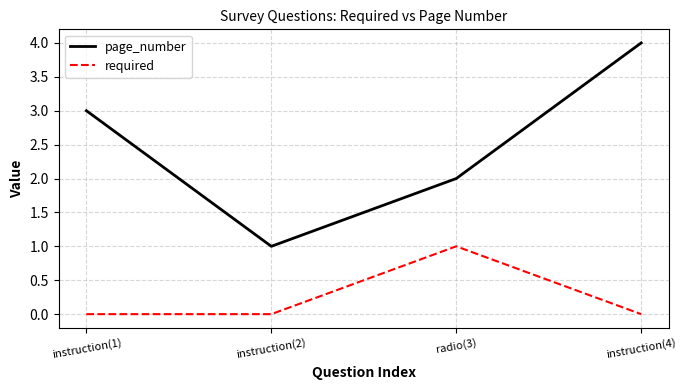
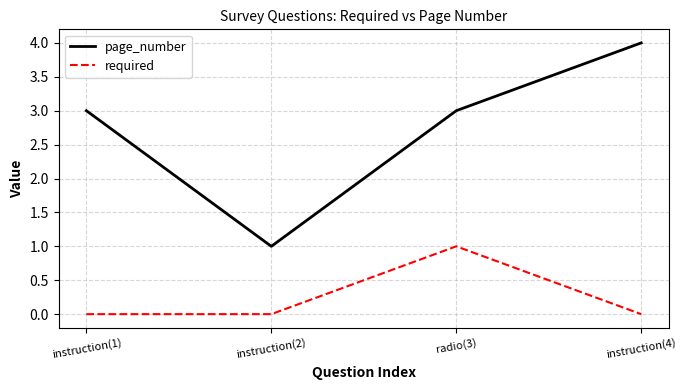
  {
    "page_number": {
      "instruction(1)": 3,
      "instruction(2)": 1,
-     "radio(3)": 2,
+     "radio(3)": 3,
      "instruction(4)": 4
    },
    "required": {
      "instruction(1)": 0,
      "instruction(2)": 0,
      "radio(3)": 1,
      "instruction(4)": 0
    }
  }
